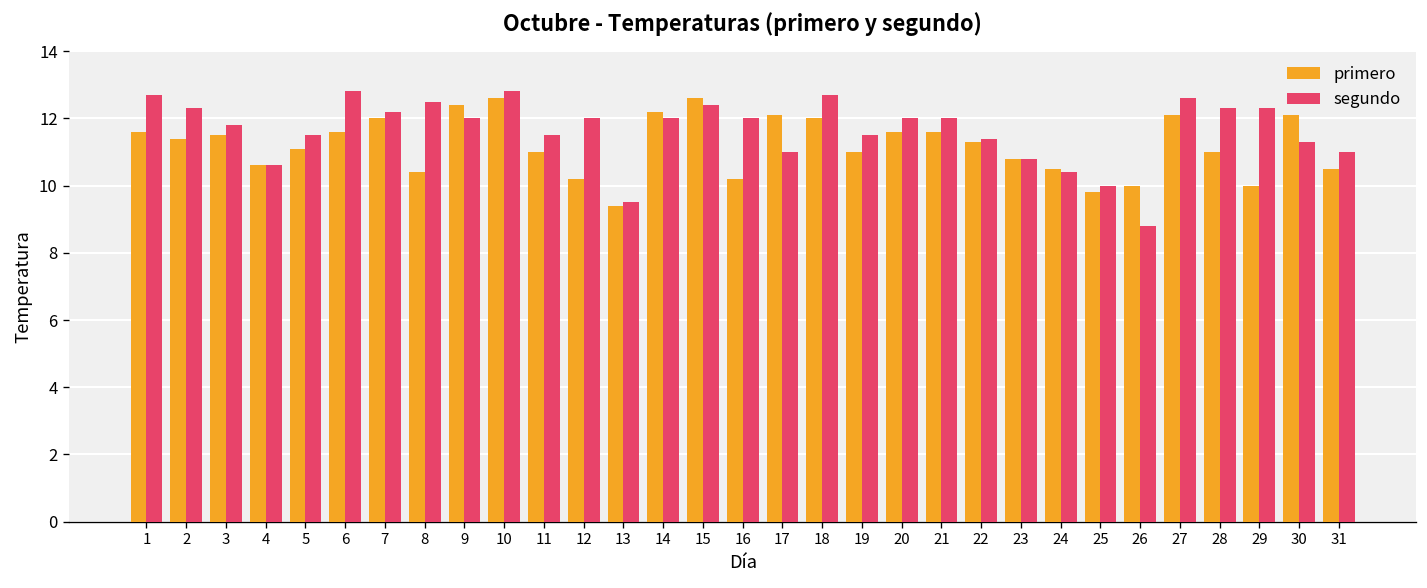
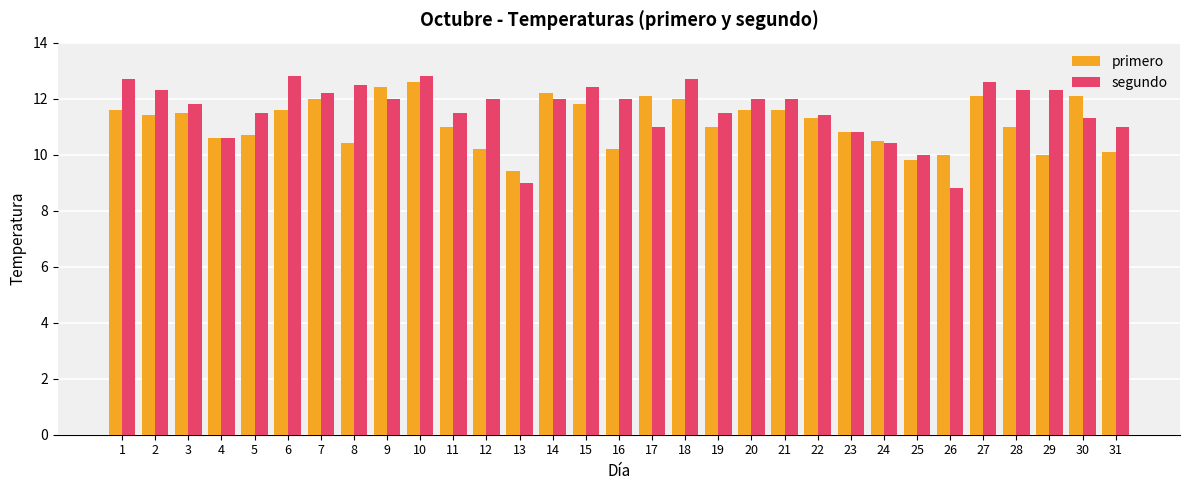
  {
    "primero": {
      "1": 11.6,
      "2": 11.4,
      "3": 11.5,
      "4": 10.6,
-     "5": 11.1,
+     "5": 10.7,
      "6": 11.6,
      "7": 12.0,
      "8": 10.4,
      "9": 12.4,
      "10": 12.6,
      "11": 11.0,
      "12": 10.2,
      "13": 9.4,
      "14": 12.2,
-     "15": 12.6,
+     "15": 11.8,
      "16": 10.2,
      "17": 12.1,
      "18": 12.0,
      "19": 11.0,
      "20": 11.6,
      "21": 11.6,
      "22": 11.3,
      "23": 10.8,
      "24": 10.5,
      "25": 9.8,
      "26": 10.0,
      "27": 12.1,
      "28": 11.0,
      "29": 10.0,
      "30": 12.1,
-     "31": 10.5
+     "31": 10.1
    },
    "segundo": {
      "1": 12.7,
      "2": 12.3,
      "3": 11.8,
      "4": 10.6,
      "5": 11.5,
      "6": 12.8,
      "7": 12.2,
      "8": 12.5,
      "9": 12.0,
      "10": 12.8,
      "11": 11.5,
      "12": 12.0,
-     "13": 9.5,
+     "13": 9.0,
      "14": 12.0,
      "15": 12.4,
      "16": 12.0,
      "17": 11.0,
      "18": 12.7,
      "19": 11.5,
      "20": 12.0,
      "21": 12.0,
      "22": 11.4,
      "23": 10.8,
      "24": 10.4,
      "25": 10.0,
      "26": 8.8,
      "27": 12.6,
      "28": 12.3,
      "29": 12.3,
      "30": 11.3,
      "31": 11.0
    }
  }
